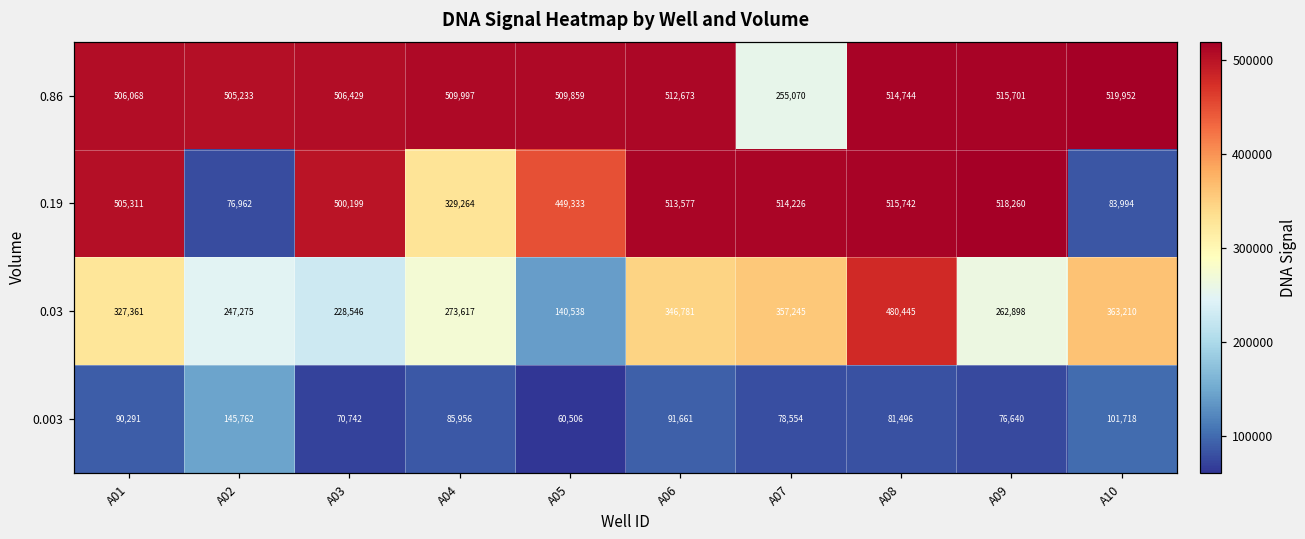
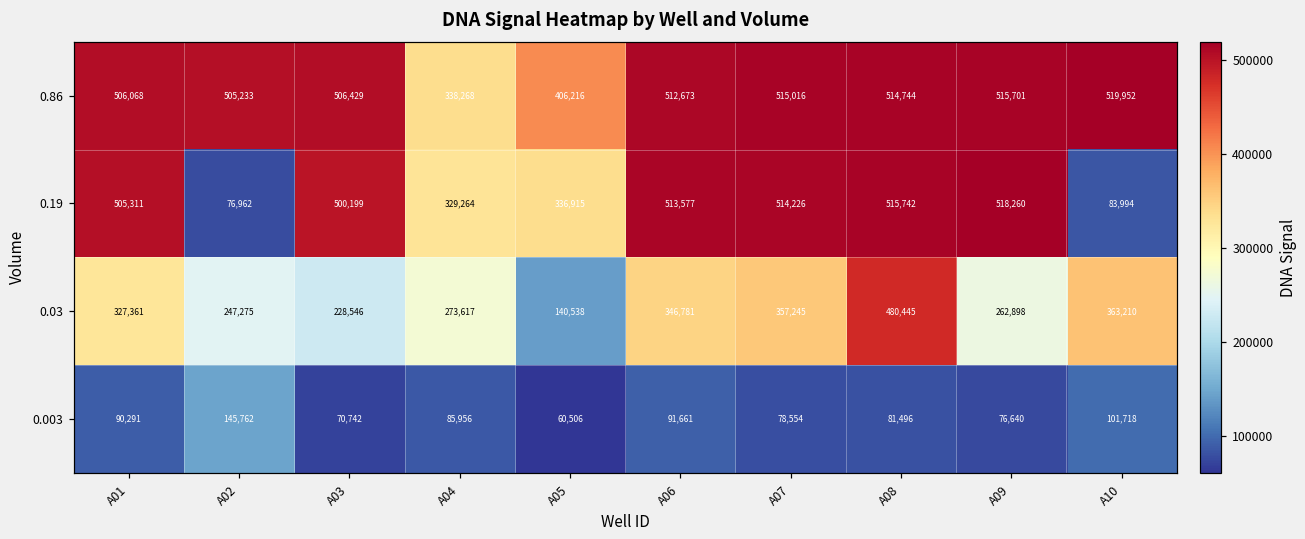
  {
    "0.86": {
      "A01": "506,068",
      "A02": "505,233",
      "A03": "506,429",
-     "A04": "509,997",
-     "A05": "509,859",
+     "A04": "338,268",
+     "A05": "406,216",
      "A06": "512,673",
-     "A07": "255,070",
+     "A07": "515,016",
      "A08": "514,744",
      "A09": "515,701",
      "A10": "519,952"
    },
    "0.19": {
      "A01": "505,311",
      "A02": "76,962",
      "A03": "500,199",
      "A04": "329,264",
-     "A05": "449,333",
+     "A05": "336,915",
      "A06": "513,577",
      "A07": "514,226",
      "A08": "515,742",
      "A09": "518,260",
      "A10": "83,994"
    },
    "0.03": {
      "A01": "327,361",
      "A02": "247,275",
      "A03": "228,546",
      "A04": "273,617",
      "A05": "140,538",
      "A06": "346,781",
      "A07": "357,245",
      "A08": "480,445",
      "A09": "262,898",
      "A10": "363,210"
    },
    "0.003": {
      "A01": "90,291",
      "A02": "145,762",
      "A03": "70,742",
      "A04": "85,956",
      "A05": "60,506",
      "A06": "91,661",
      "A07": "78,554",
      "A08": "81,496",
      "A09": "76,640",
      "A10": "101,718"
    }
  }
